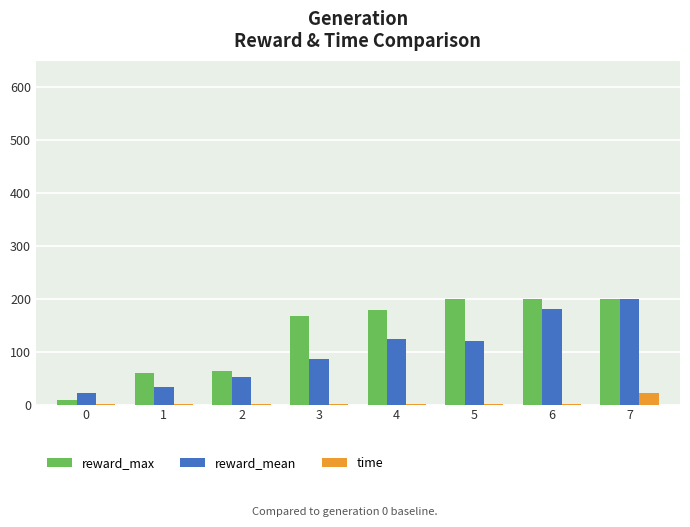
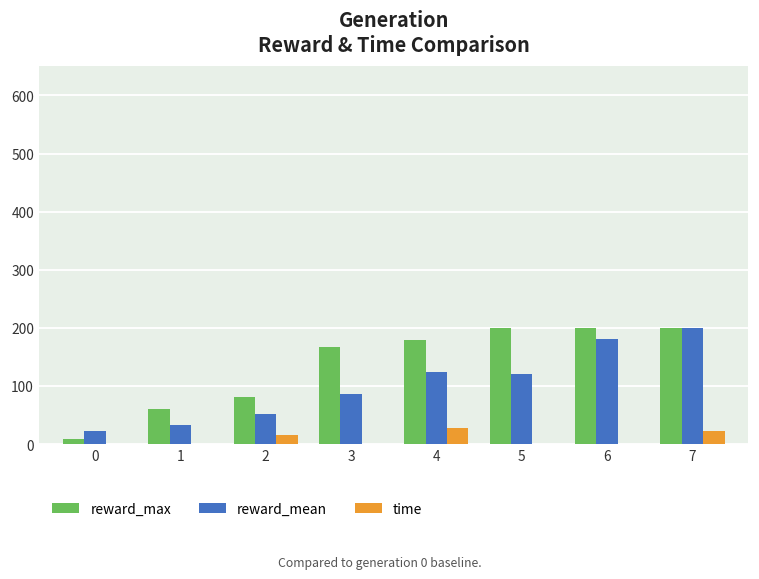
  {
    "reward_max": {
      "0": 10,
      "1": 60,
-     "2": 60,
+     "2": 80,
      "3": 170,
      "4": 180,
      "5": 200,
      "6": 200,
      "7": 200
    },
    "reward_mean": {
      "0": 20,
      "1": 30,
      "2": 50,
      "3": 90,
      "4": 120,
      "5": 120,
      "6": 180,
      "7": 200
    },
    "time": {
-     "2": 0,
-     "4": 0,
+     "2": 20,
+     "4": 30,
      "7": 20
    }
  }
